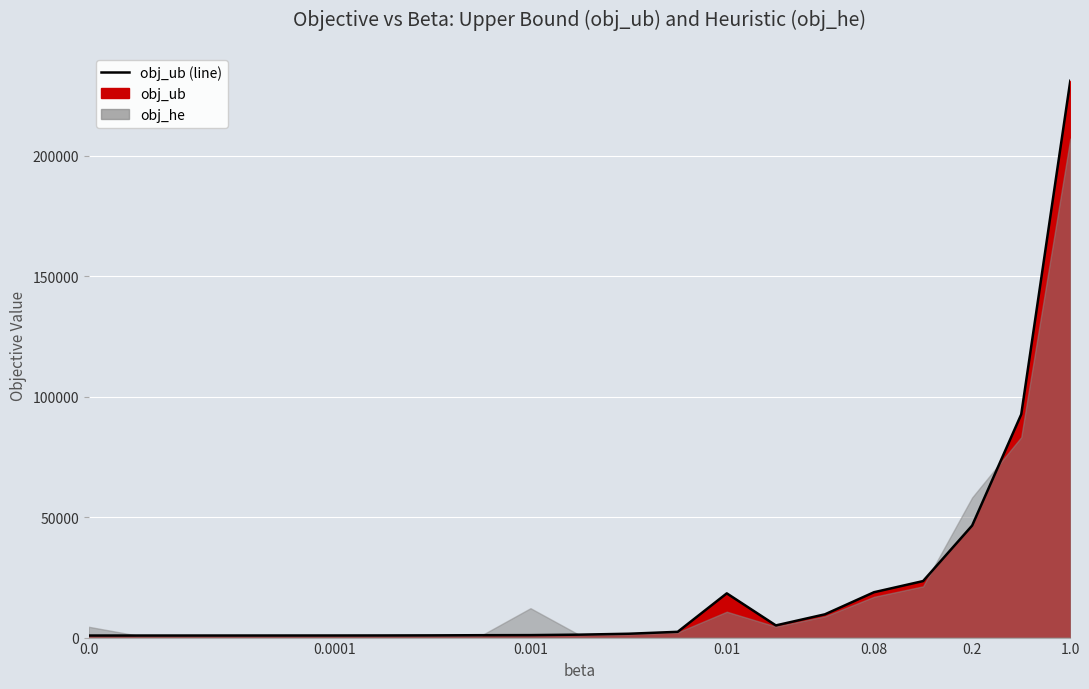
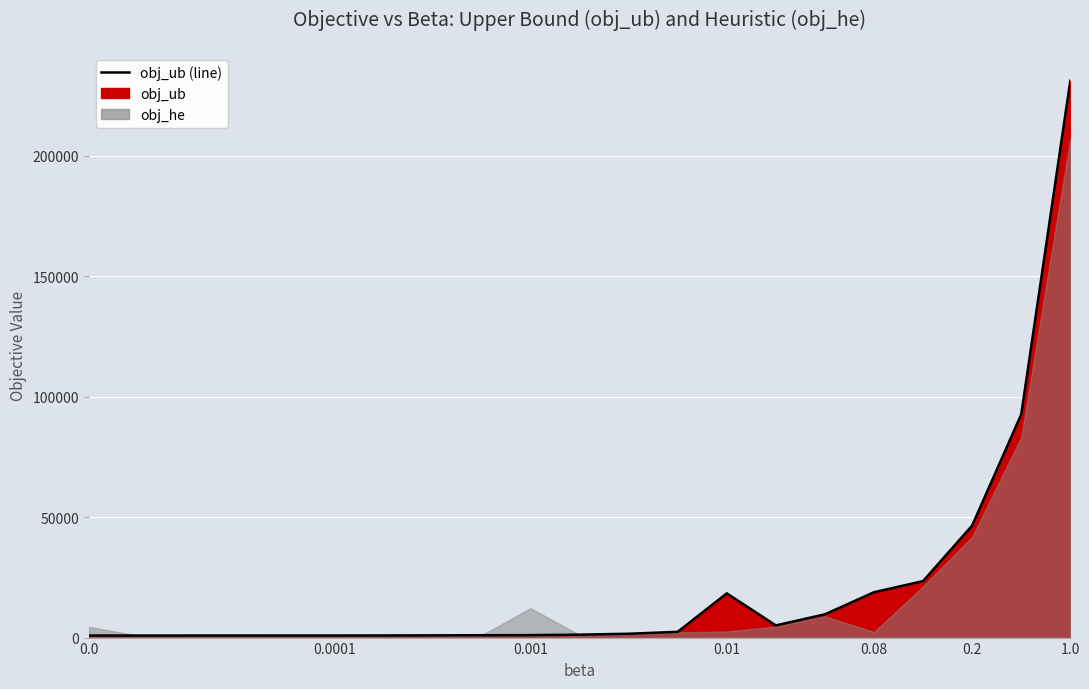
  {
    "obj_ub": {
      "0.0": 1000,
      "0.001": 1000,
      "0.01": 18000,
      "0.08": 19000,
      "0.2": 47000,
      "1.0": 231000
    },
    "obj_he": {
      "0.0": 4000,
      "0.001": 12000,
-     "0.01": 11000,
-     "0.08": 17000,
-     "0.2": 58000,
+     "0.01": 3000,
+     "0.08": 2000,
+     "0.2": 42000,
      "1.0": 207000
    }
  }
